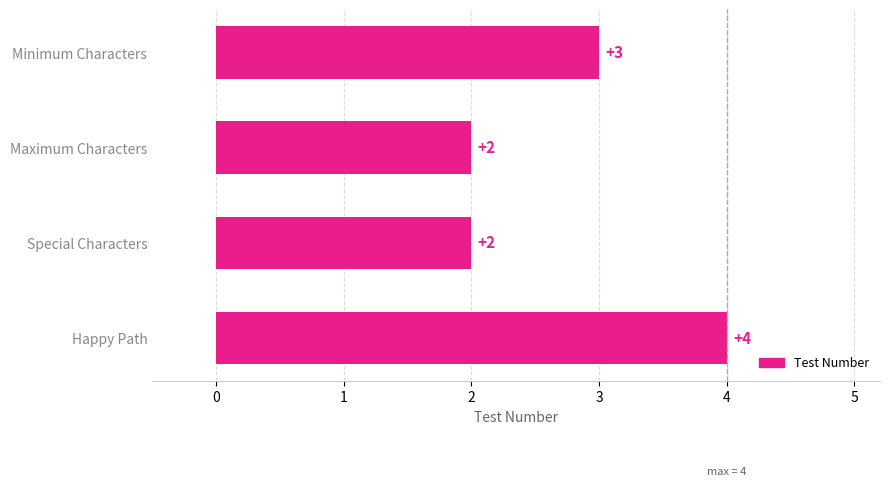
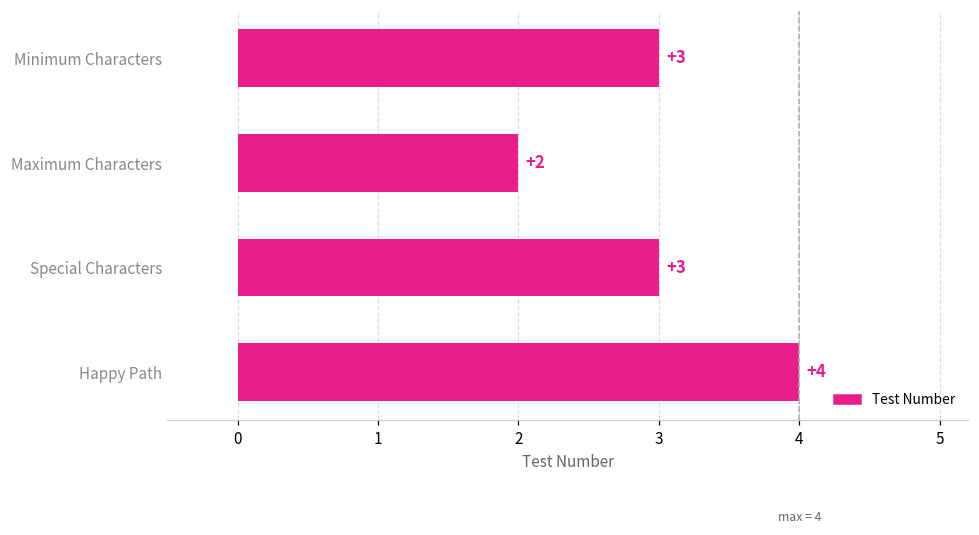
  {
    "Minimum Characters": "+3",
    "Maximum Characters": "+2",
-   "Special Characters": "+2",
+   "Special Characters": "+3",
    "Happy Path": "+4"
  }
